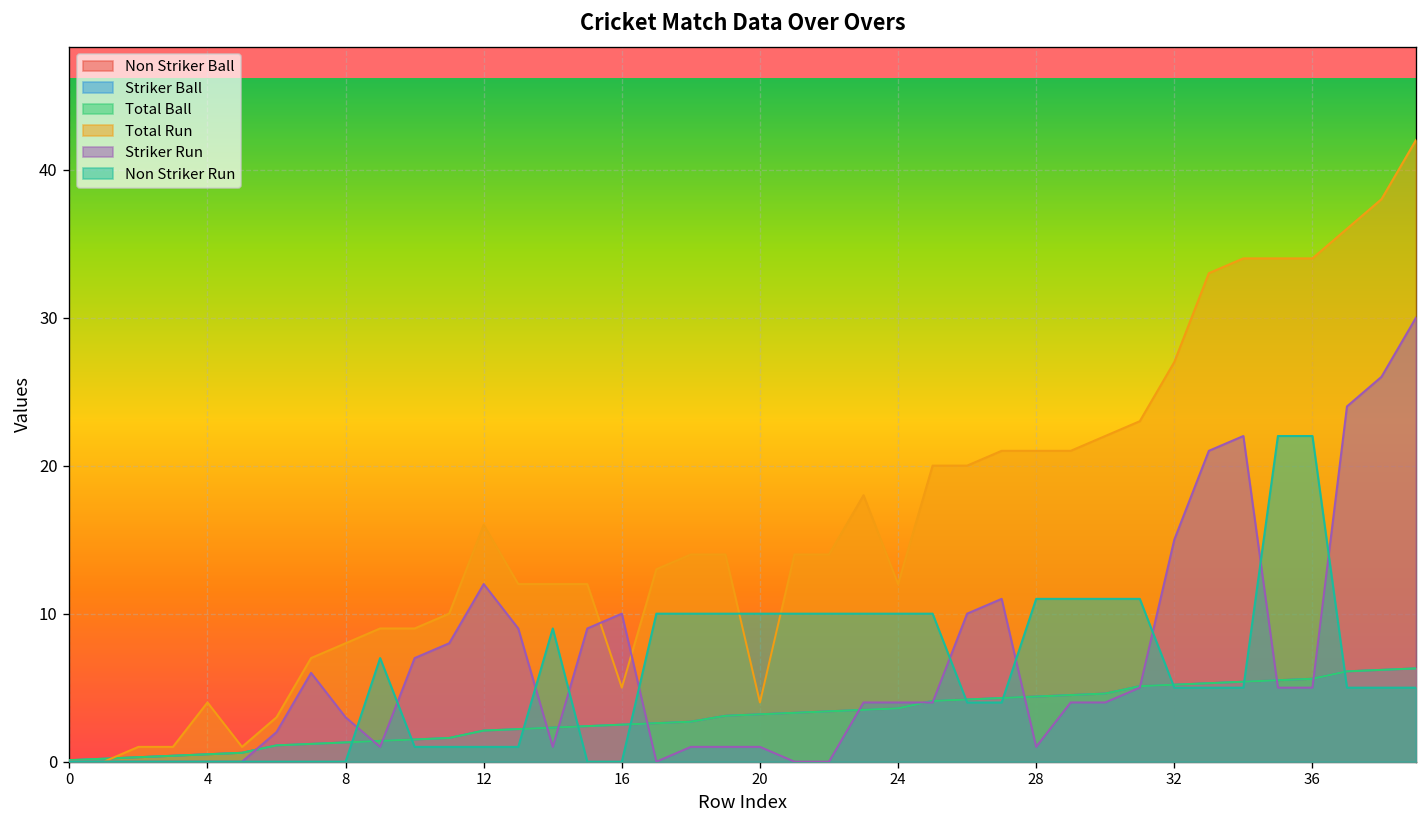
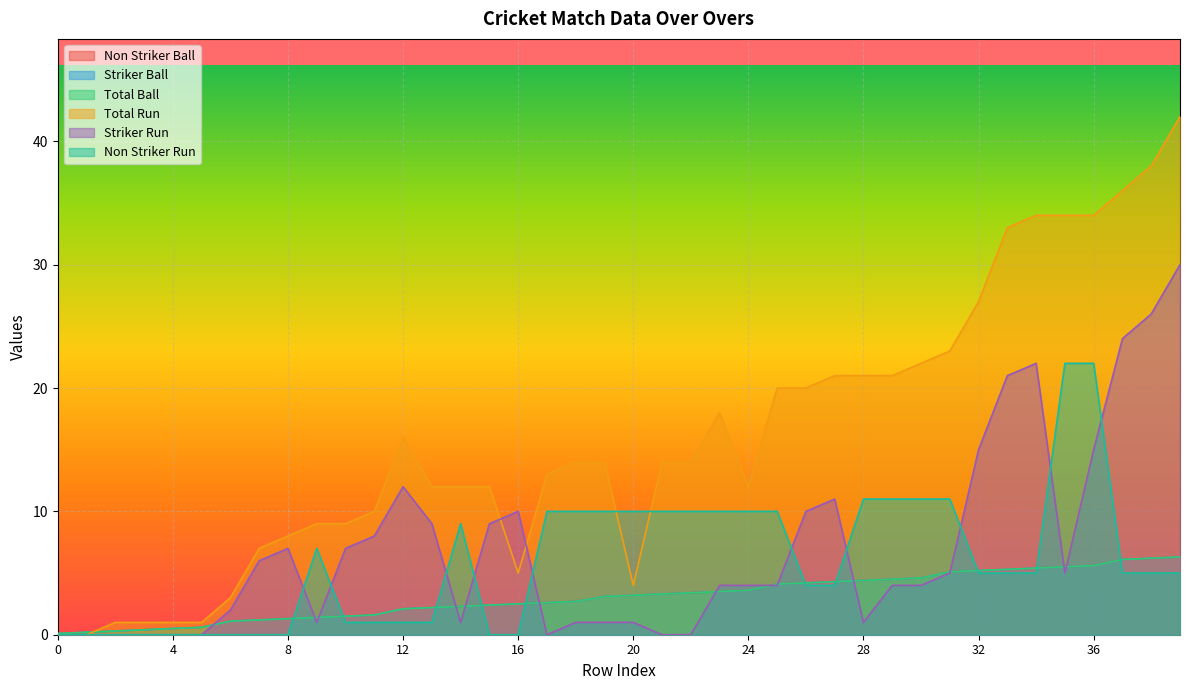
  {
    "Total Run": {
-     "4": 4,
+     "4": 1,
      "8": 8,
      "12": 16,
      "16": 5,
      "20": 4,
      "24": 12,
      "28": 21,
      "32": 27,
      "36": 34
    },
    "Striker Run": {
-     "8": 3,
+     "8": 7,
      "12": 12,
      "16": 10,
      "20": 1,
      "24": 4,
      "28": 1,
      "32": 15,
-     "36": 5
+     "36": 15
    }
  }
